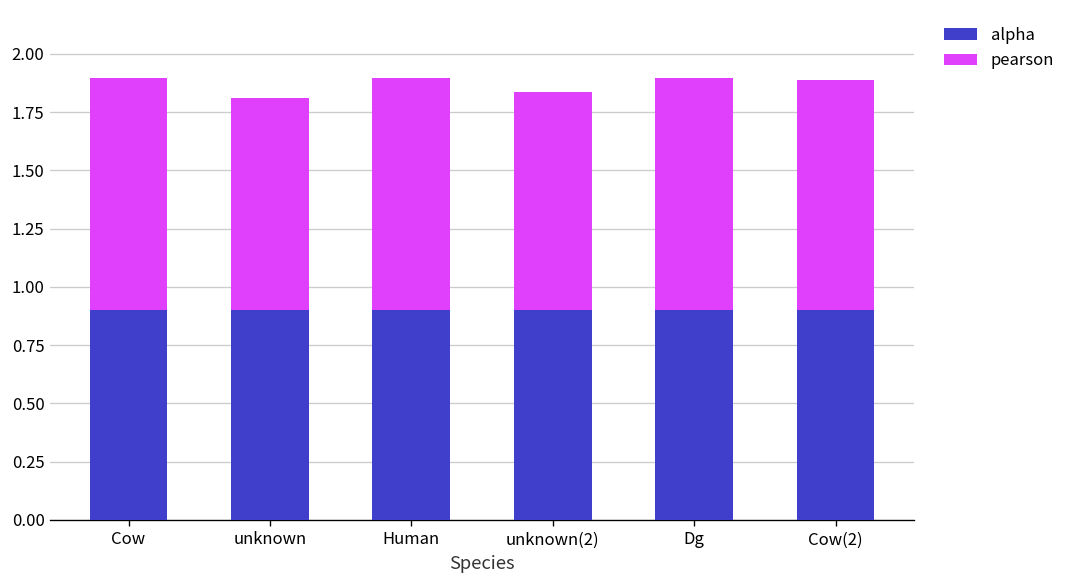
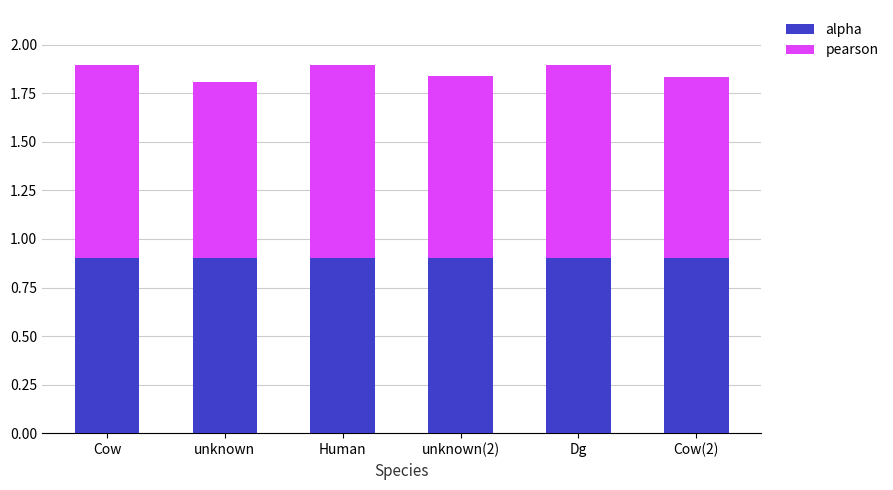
  {
    "alpha": {
      "Cow": 0.90,
      "unknown": 0.90,
      "Human": 0.90,
      "unknown(2)": 0.90,
      "Dg": 0.90,
      "Cow(2)": 0.90
    },
    "pearson": {
      "Cow": 1.00,
      "unknown": 0.91,
      "Human": 1.00,
      "unknown(2)": 0.94,
      "Dg": 0.99,
-     "Cow(2)": 0.99
+     "Cow(2)": 0.93
    }
  }
